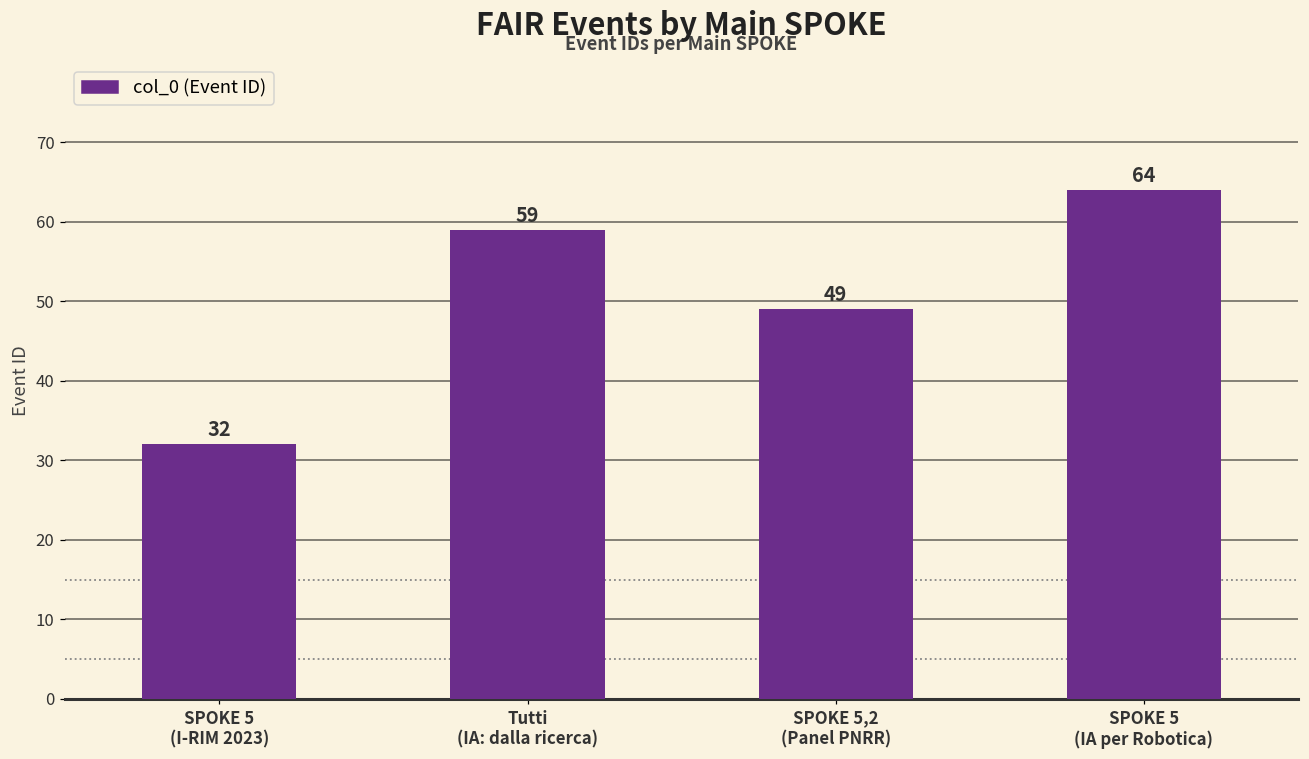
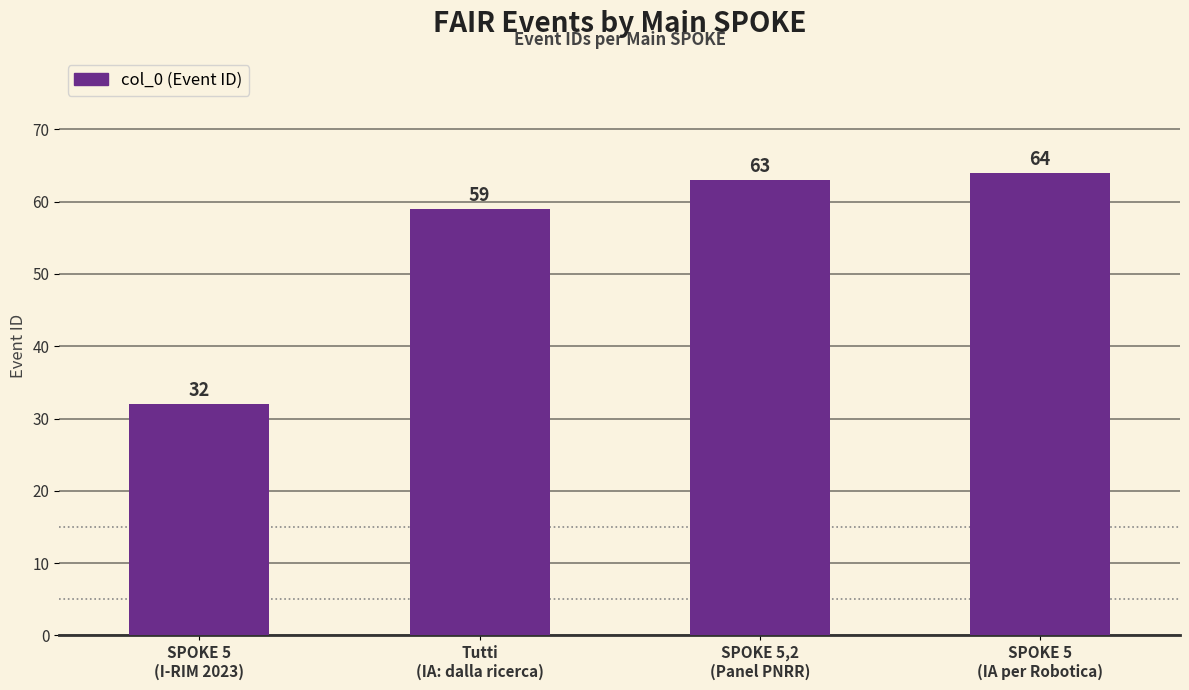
  {
    "SPOKE 5 (I-RIM 2023)": 32,
    "Tutti (IA: dalla ricerca)": 59,
-   "SPOKE 5,2 (Panel PNRR)": 49,
+   "SPOKE 5,2 (Panel PNRR)": 63,
    "SPOKE 5 (IA per Robotica)": 64
  }
